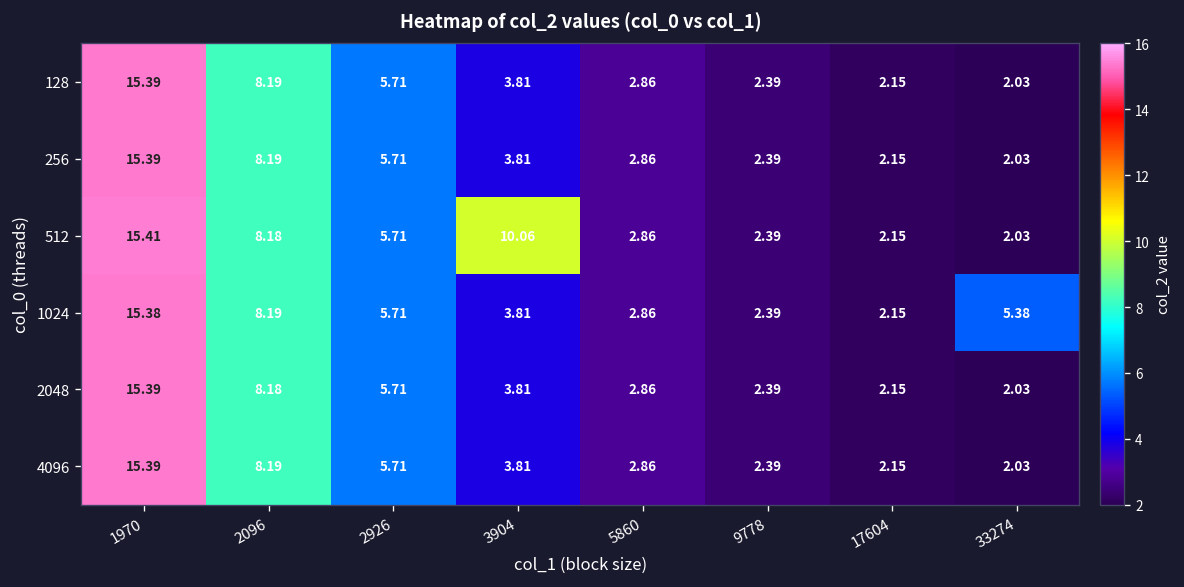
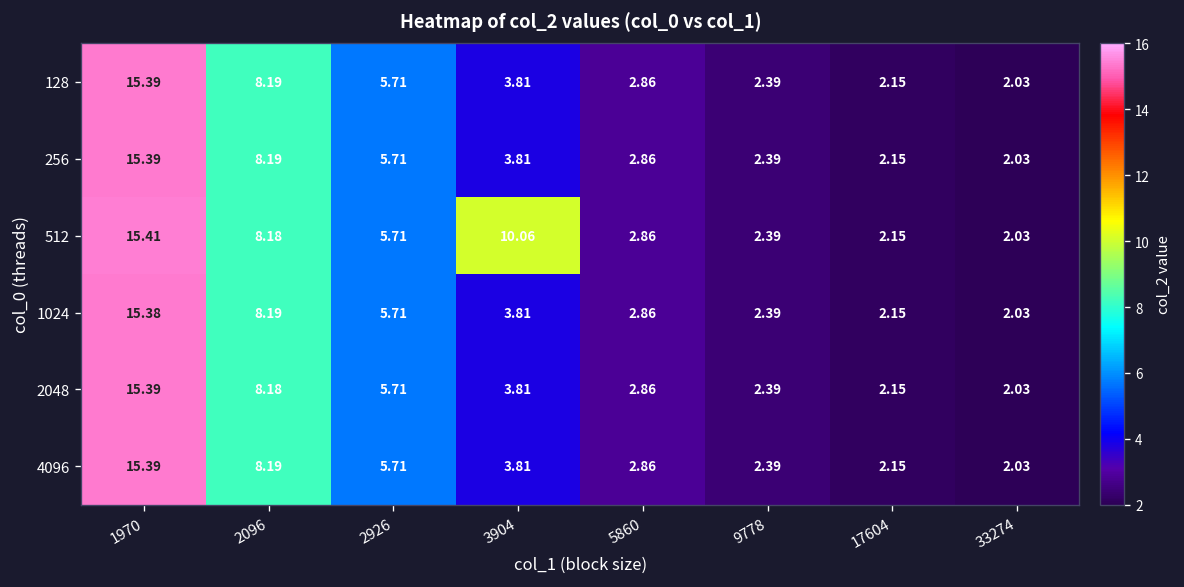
  {
    "128": {
      "1970": 15.39,
      "2096": 8.19,
      "2926": 5.71,
      "3904": 3.81,
      "5860": 2.86,
      "9778": 2.39,
      "17604": 2.15,
      "33274": 2.03
    },
    "256": {
      "1970": 15.39,
      "2096": 8.19,
      "2926": 5.71,
      "3904": 3.81,
      "5860": 2.86,
      "9778": 2.39,
      "17604": 2.15,
      "33274": 2.03
    },
    "512": {
      "1970": 15.41,
      "2096": 8.18,
      "2926": 5.71,
      "3904": 10.06,
      "5860": 2.86,
      "9778": 2.39,
      "17604": 2.15,
      "33274": 2.03
    },
    "1024": {
      "1970": 15.38,
      "2096": 8.19,
      "2926": 5.71,
      "3904": 3.81,
      "5860": 2.86,
      "9778": 2.39,
      "17604": 2.15,
-     "33274": 5.38
+     "33274": 2.03
    },
    "2048": {
      "1970": 15.39,
      "2096": 8.18,
      "2926": 5.71,
      "3904": 3.81,
      "5860": 2.86,
      "9778": 2.39,
      "17604": 2.15,
      "33274": 2.03
    },
    "4096": {
      "1970": 15.39,
      "2096": 8.19,
      "2926": 5.71,
      "3904": 3.81,
      "5860": 2.86,
      "9778": 2.39,
      "17604": 2.15,
      "33274": 2.03
    }
  }
